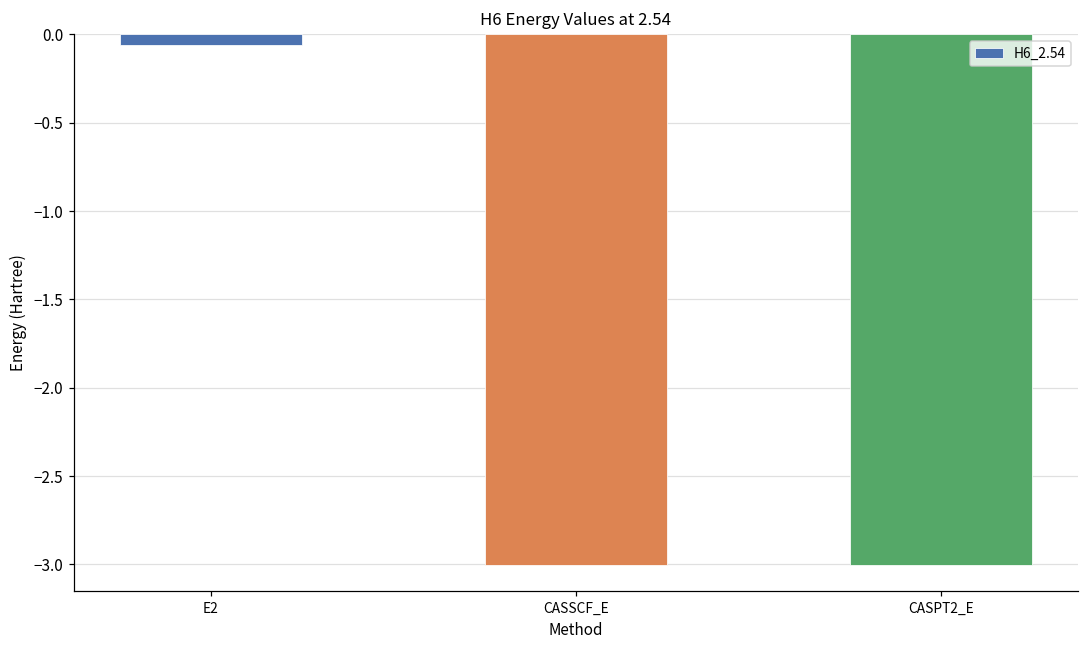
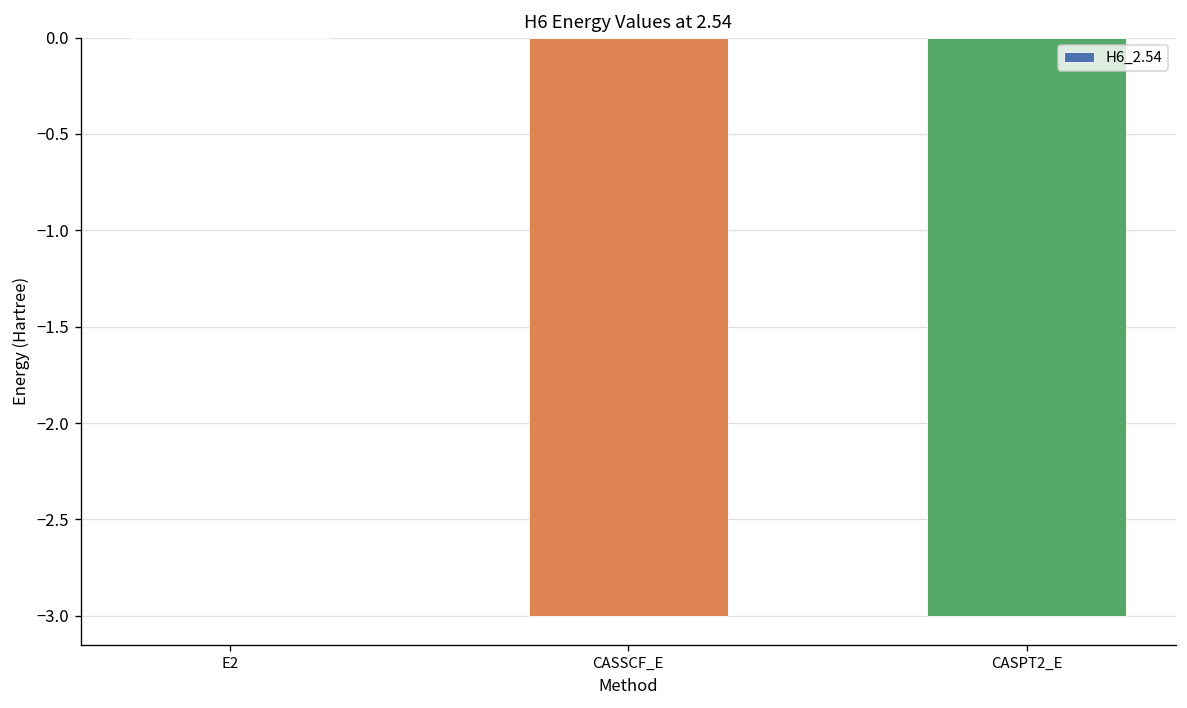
  {
-   "E2": -0.06,
+   "E2": 0.00,
    "CASSCF_E": -3.00,
    "CASPT2_E": -3.00
  }
